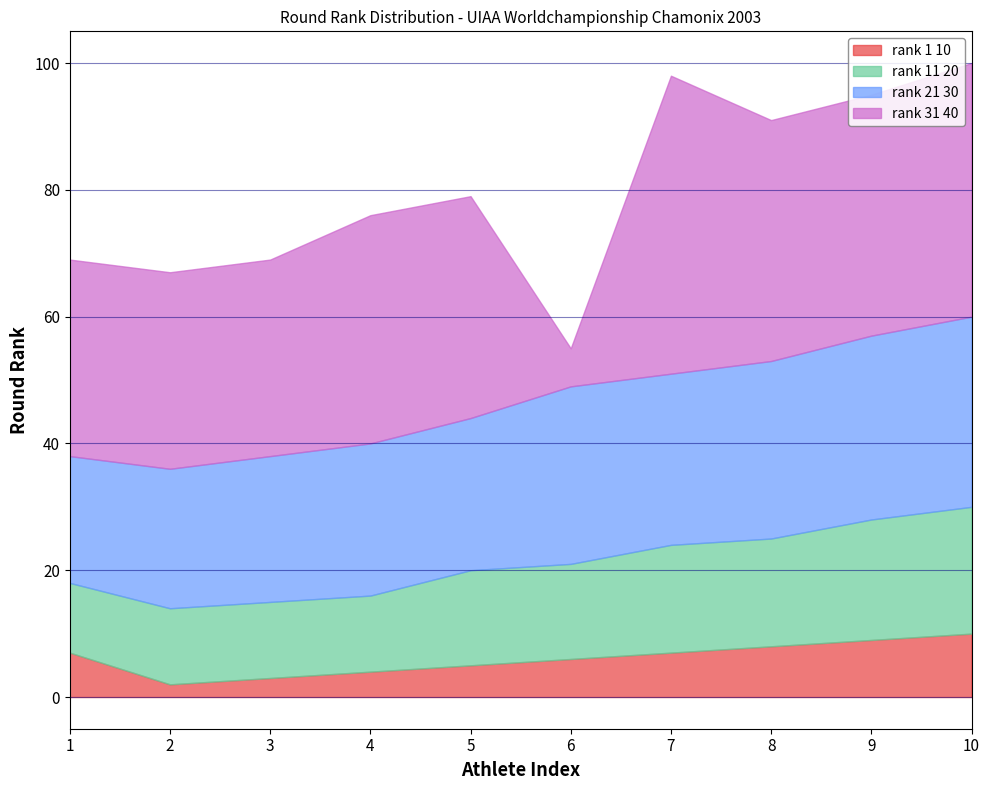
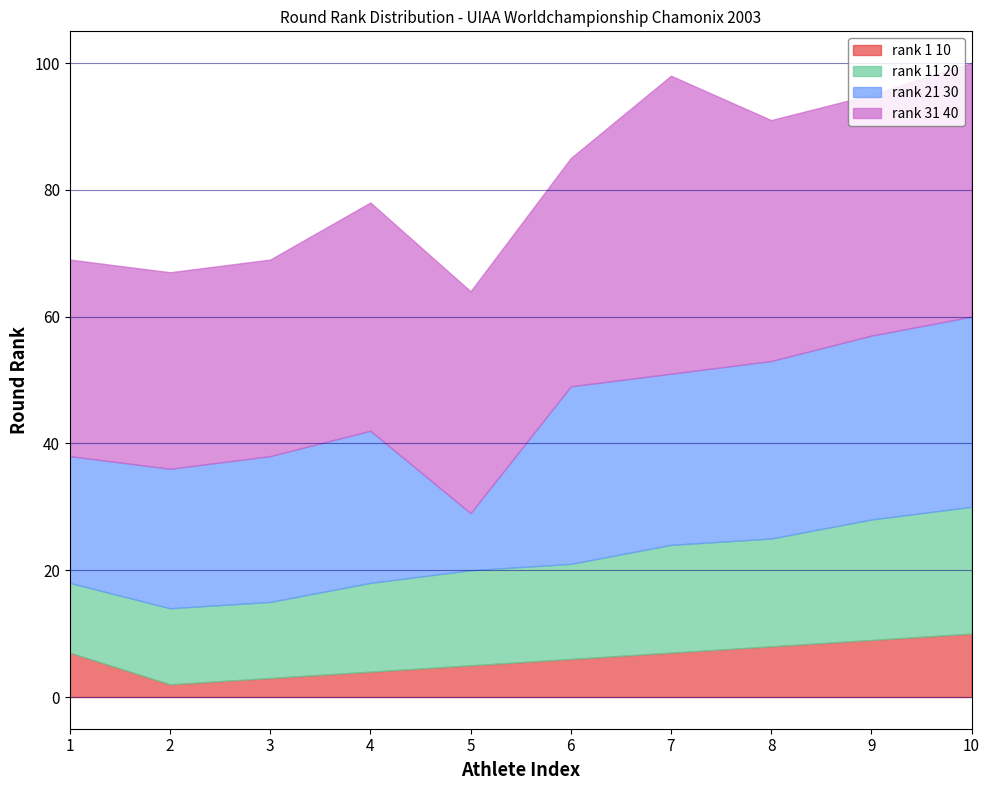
  {
    "rank 1 10": {
      "1": 7,
      "2": 2,
      "3": 3,
      "4": 4,
      "5": 5,
      "6": 6,
      "7": 7,
      "8": 8,
      "9": 9,
      "10": 10
    },
    "rank 11 20": {
      "1": 11,
      "2": 12,
      "3": 12,
-     "4": 12,
+     "4": 14,
      "5": 15,
      "6": 15,
      "7": 17,
      "8": 17,
      "9": 19,
      "10": 20
    },
    "rank 21 30": {
      "1": 20,
      "2": 22,
      "3": 23,
      "4": 24,
-     "5": 24,
+     "5": 9,
      "6": 28,
      "7": 27,
      "8": 28,
      "9": 29,
      "10": 30
    },
    "rank 31 40": {
      "1": 31,
      "2": 31,
      "3": 31,
      "4": 36,
      "5": 35,
-     "6": 6,
+     "6": 36,
      "7": 47,
      "8": 38,
      "10": 40
    }
  }
